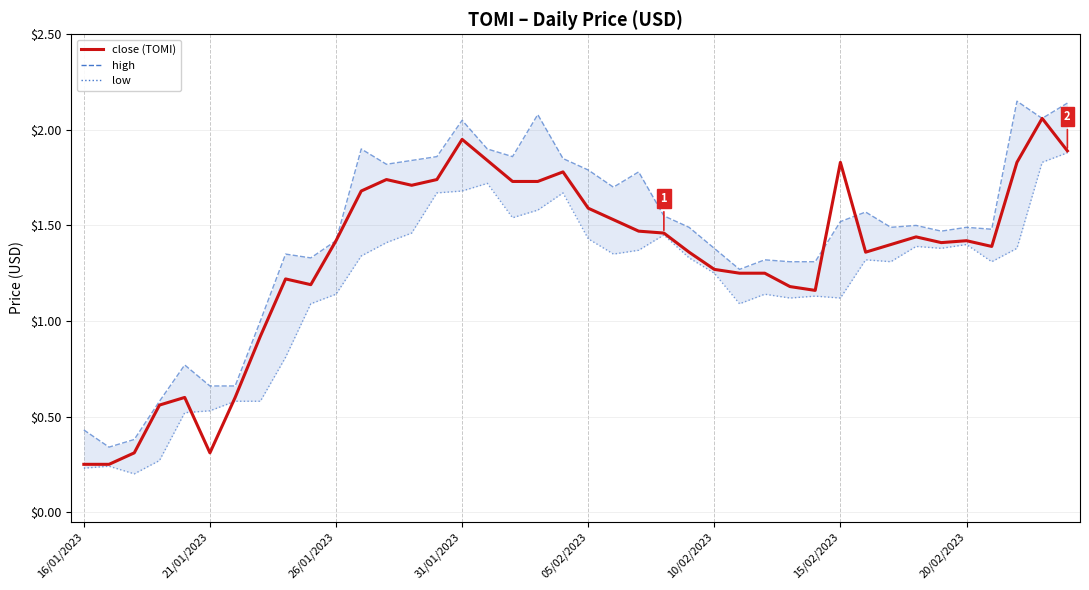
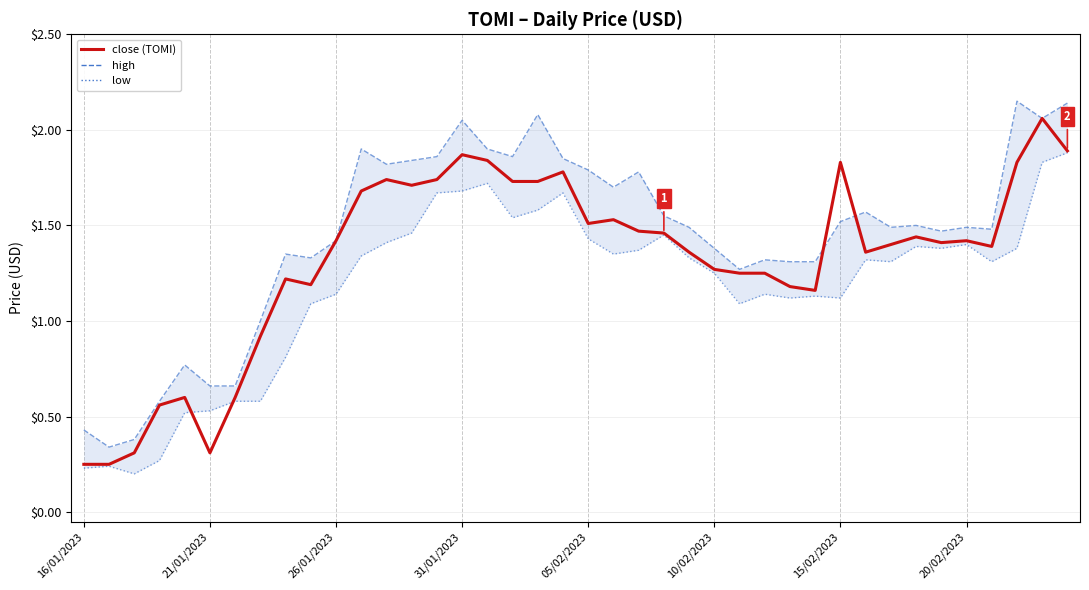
  {
    "close (TOMI)": {
      "16/01/2023": "$0.25",
      "21/01/2023": "$0.31",
-     "31/01/2023": "$1.95",
-     "05/02/2023": "$1.59",
+     "31/01/2023": "$1.87",
+     "05/02/2023": "$1.51",
      "10/02/2023": "$1.27",
      "15/02/2023": "$1.83",
      "20/02/2023": "$1.42"
    }
  }
